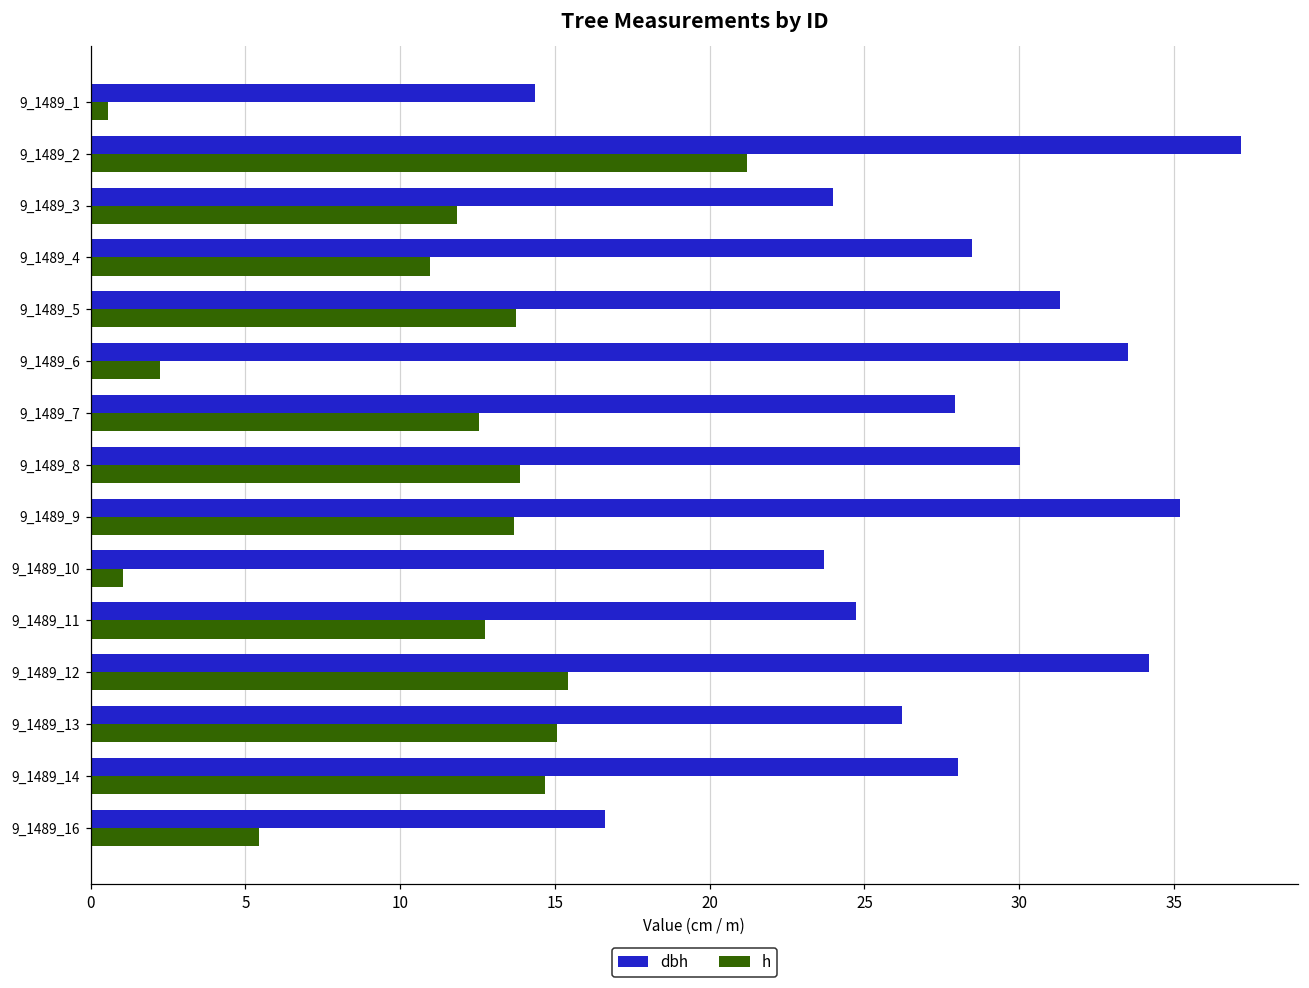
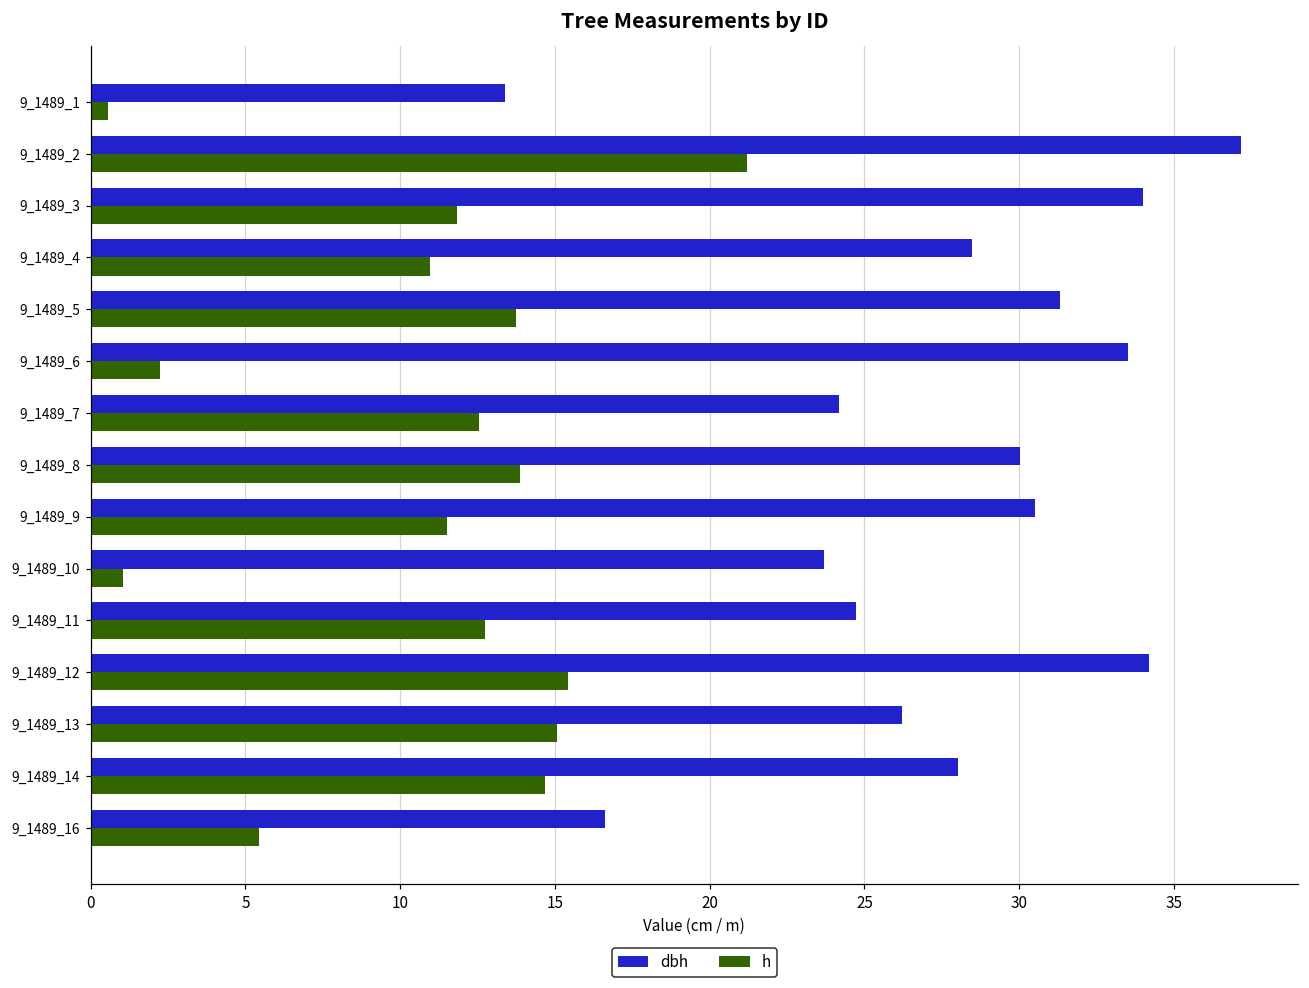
  {
    "dbh": {
-     "9_1489_1": 14.4,
+     "9_1489_1": 13.4,
      "9_1489_2": 37.2,
-     "9_1489_3": 24.0,
+     "9_1489_3": 34.0,
      "9_1489_4": 28.5,
      "9_1489_5": 31.3,
      "9_1489_6": 33.5,
-     "9_1489_7": 27.9,
+     "9_1489_7": 24.2,
      "9_1489_8": 30.0,
-     "9_1489_9": 35.2,
+     "9_1489_9": 30.5,
      "9_1489_10": 23.7,
      "9_1489_11": 24.7,
      "9_1489_12": 34.2,
      "9_1489_13": 26.2,
      "9_1489_14": 28.0,
      "9_1489_16": 16.6
    },
    "h": {
      "9_1489_1": 0.6,
      "9_1489_2": 21.2,
      "9_1489_3": 11.8,
      "9_1489_4": 11.0,
      "9_1489_5": 13.7,
      "9_1489_6": 2.3,
      "9_1489_7": 12.6,
      "9_1489_8": 13.9,
-     "9_1489_9": 13.7,
+     "9_1489_9": 11.5,
      "9_1489_10": 1.1,
      "9_1489_11": 12.7,
      "9_1489_12": 15.4,
      "9_1489_13": 15.1,
      "9_1489_14": 14.7,
      "9_1489_16": 5.5
    }
  }
